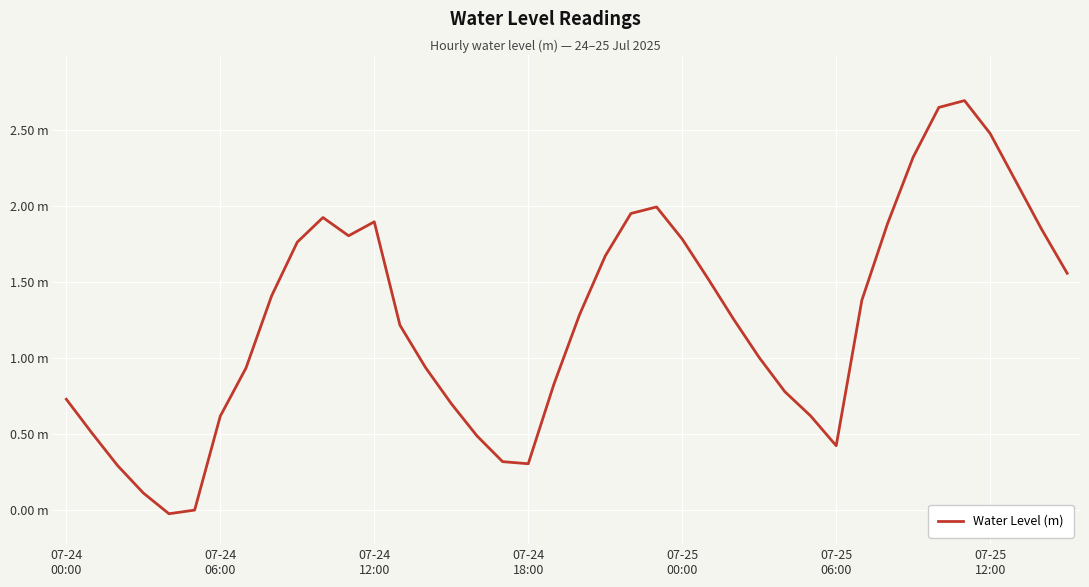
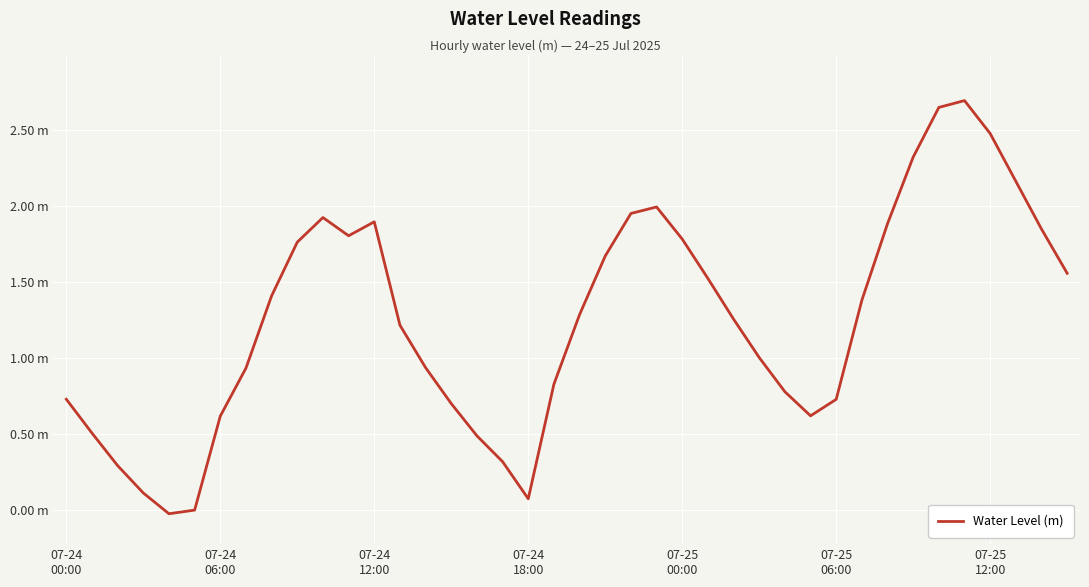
  {
    "07-24 00:00": "0.73 m",
    "07-24 06:00": "0.62 m",
    "07-24 12:00": "1.90 m",
-   "07-24 18:00": "0.30 m",
+   "07-24 18:00": "0.07 m",
    "07-25 00:00": "1.78 m",
-   "07-25 06:00": "0.42 m",
+   "07-25 06:00": "0.73 m",
    "07-25 12:00": "2.48 m"
  }
